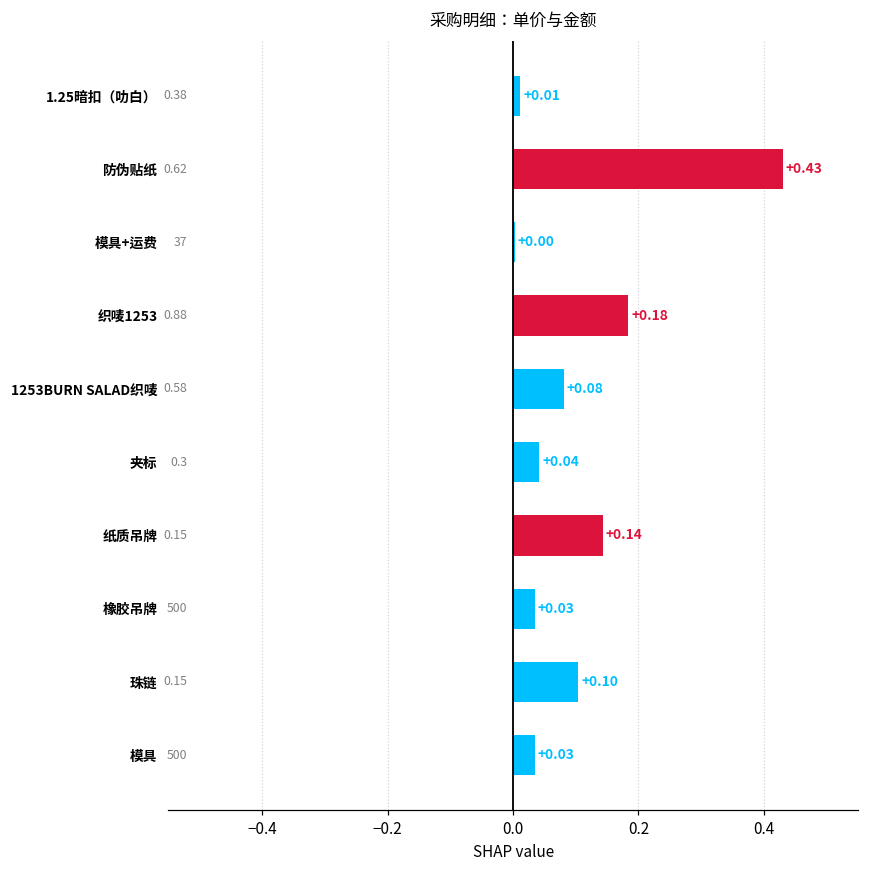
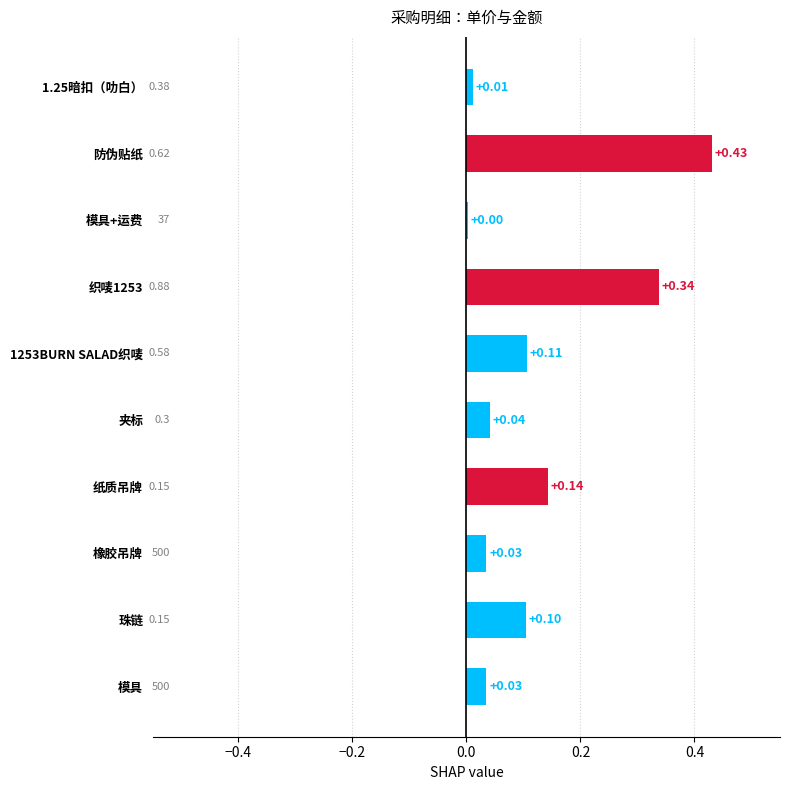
  {
    "1.25暗扣（叻白）": "+0.01",
    "防伪贴纸": "+0.43",
    "模具+运费": "+0.00",
-   "织唛1253": "+0.18",
-   "1253BURN SALAD织唛": "+0.08",
+   "织唛1253": "+0.34",
+   "1253BURN SALAD织唛": "+0.11",
    "夹标": "+0.04",
    "纸质吊牌": "+0.14",
    "橡胶吊牌": "+0.03",
    "珠链": "+0.10",
    "模具": "+0.03"
  }
